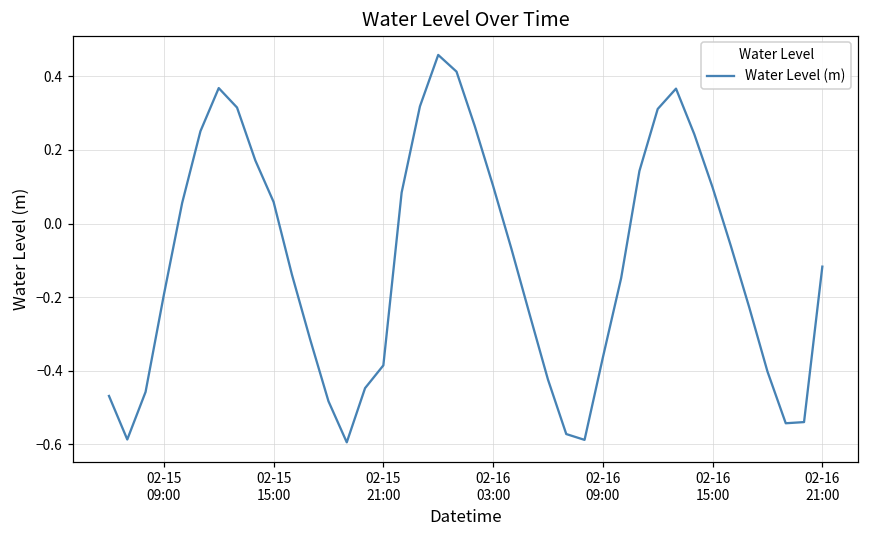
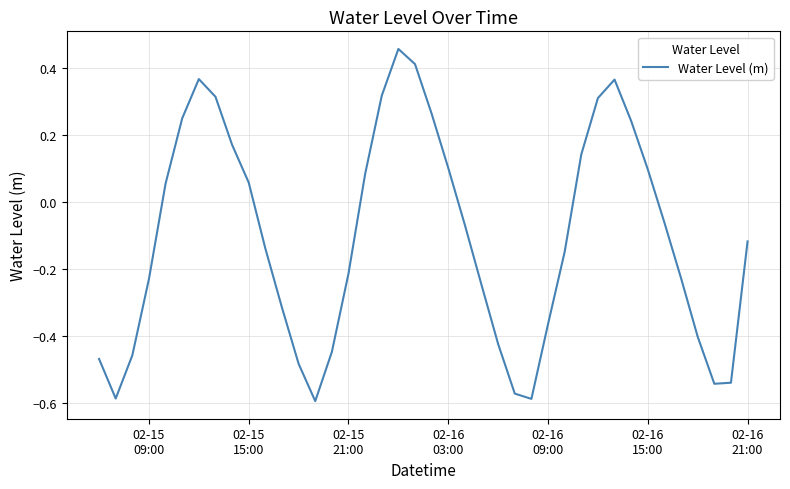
  {
-   "02-15 09:00": -0.19,
+   "02-15 09:00": -0.23,
    "02-15 15:00": 0.06,
-   "02-15 21:00": -0.39,
+   "02-15 21:00": -0.21,
    "02-16 03:00": 0.10,
    "02-16 09:00": -0.36,
    "02-16 15:00": 0.10,
    "02-16 21:00": -0.12
  }
